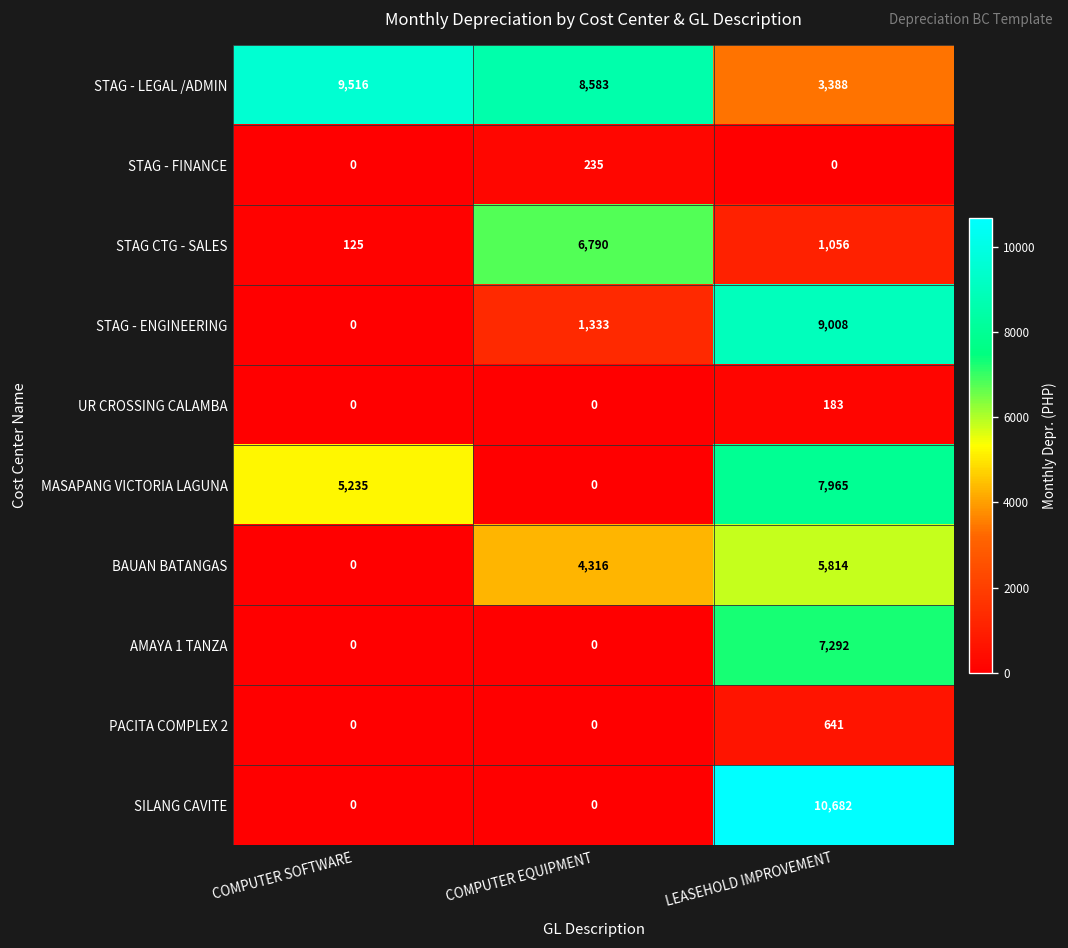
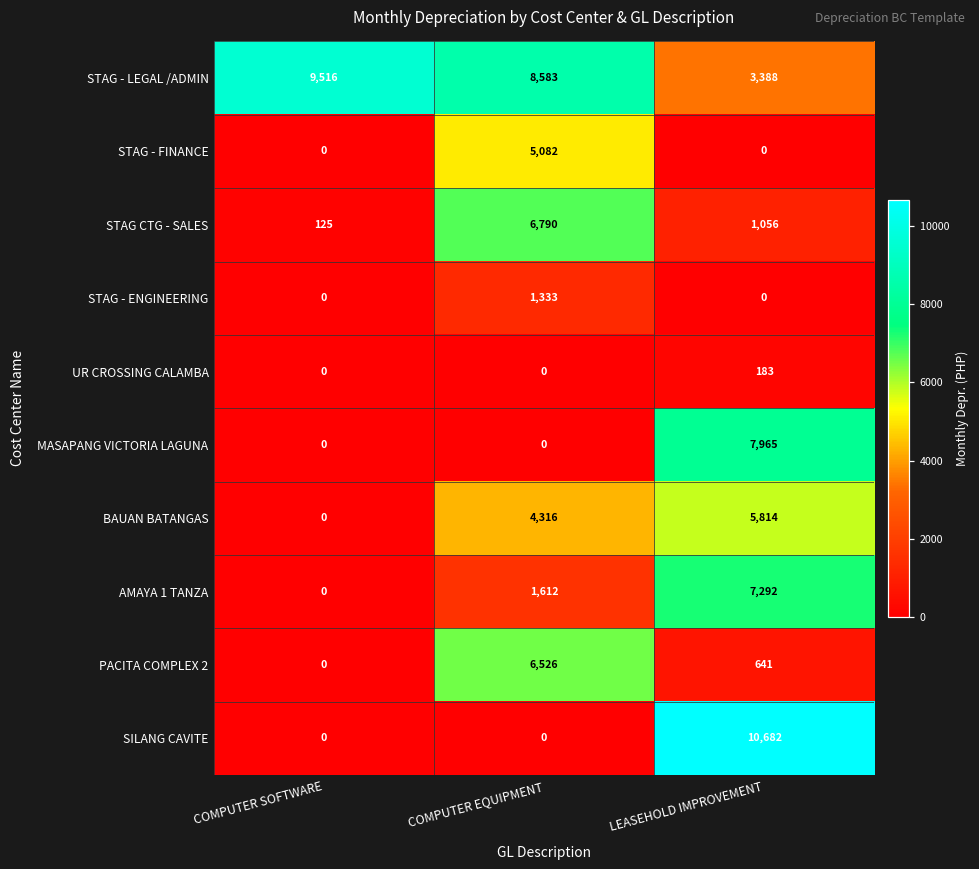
  {
    "STAG - LEGAL /ADMIN": {
      "COMPUTER SOFTWARE": "9,516",
      "COMPUTER EQUIPMENT": "8,583",
      "LEASEHOLD IMPROVEMENT": "3,388"
    },
    "STAG - FINANCE": {
      "COMPUTER SOFTWARE": "0",
-     "COMPUTER EQUIPMENT": "235",
+     "COMPUTER EQUIPMENT": "5,082",
      "LEASEHOLD IMPROVEMENT": "0"
    },
    "STAG CTG - SALES": {
      "COMPUTER SOFTWARE": "125",
      "COMPUTER EQUIPMENT": "6,790",
      "LEASEHOLD IMPROVEMENT": "1,056"
    },
    "STAG - ENGINEERING": {
      "COMPUTER SOFTWARE": "0",
      "COMPUTER EQUIPMENT": "1,333",
-     "LEASEHOLD IMPROVEMENT": "9,008"
+     "LEASEHOLD IMPROVEMENT": "0"
    },
    "UR CROSSING CALAMBA": {
      "COMPUTER SOFTWARE": "0",
      "COMPUTER EQUIPMENT": "0",
      "LEASEHOLD IMPROVEMENT": "183"
    },
    "MASAPANG VICTORIA LAGUNA": {
-     "COMPUTER SOFTWARE": "5,235",
+     "COMPUTER SOFTWARE": "0",
      "COMPUTER EQUIPMENT": "0",
      "LEASEHOLD IMPROVEMENT": "7,965"
    },
    "BAUAN BATANGAS": {
      "COMPUTER SOFTWARE": "0",
      "COMPUTER EQUIPMENT": "4,316",
      "LEASEHOLD IMPROVEMENT": "5,814"
    },
    "AMAYA 1 TANZA": {
      "COMPUTER SOFTWARE": "0",
-     "COMPUTER EQUIPMENT": "0",
+     "COMPUTER EQUIPMENT": "1,612",
      "LEASEHOLD IMPROVEMENT": "7,292"
    },
    "PACITA COMPLEX 2": {
      "COMPUTER SOFTWARE": "0",
-     "COMPUTER EQUIPMENT": "0",
+     "COMPUTER EQUIPMENT": "6,526",
      "LEASEHOLD IMPROVEMENT": "641"
    },
    "SILANG CAVITE": {
      "COMPUTER SOFTWARE": "0",
      "COMPUTER EQUIPMENT": "0",
      "LEASEHOLD IMPROVEMENT": "10,682"
    }
  }
